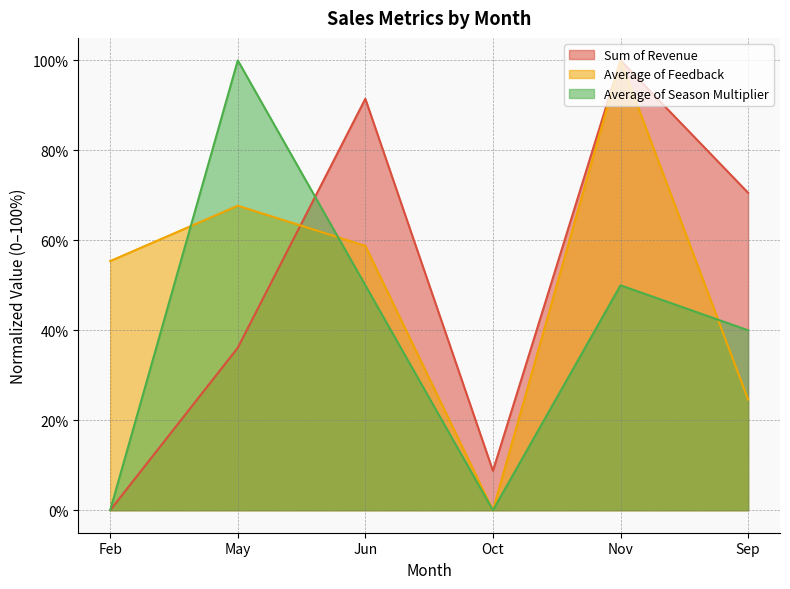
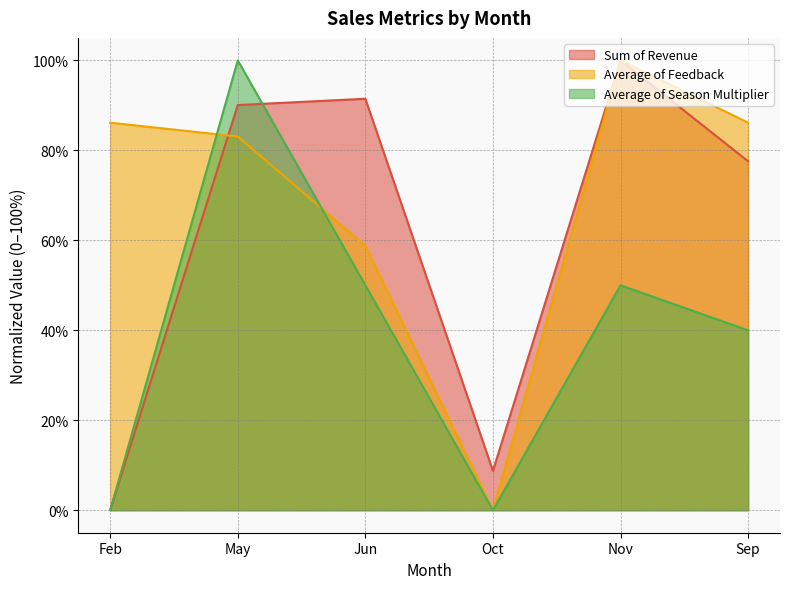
  {
    "Sum of Revenue": {
-     "May": "36%",
+     "May": "90%",
      "Jun": "91%",
      "Oct": "9%",
-     "Sep": "71%"
+     "Sep": "78%"
    },
    "Average of Feedback": {
-     "Feb": "55%",
-     "May": "68%",
+     "Feb": "86%",
+     "May": "83%",
      "Jun": "59%",
-     "Sep": "25%"
+     "Sep": "86%"
    },
    "Average of Season Multiplier": {
      "May": "100%",
      "Jun": "50%",
      "Nov": "50%",
      "Sep": "40%"
    }
  }
